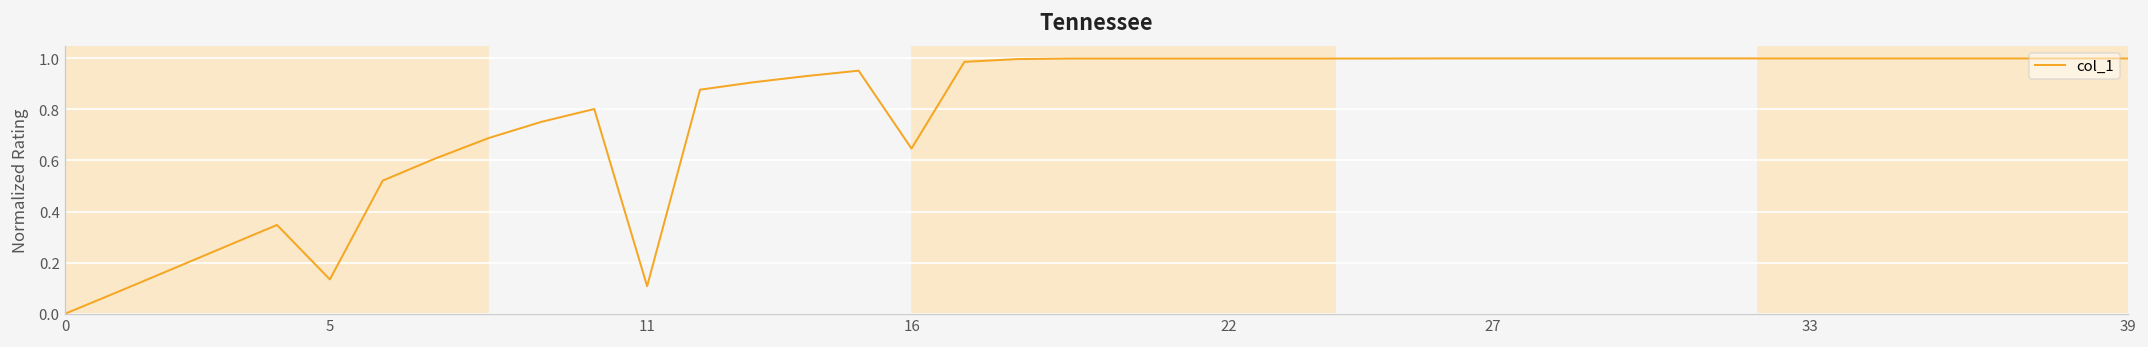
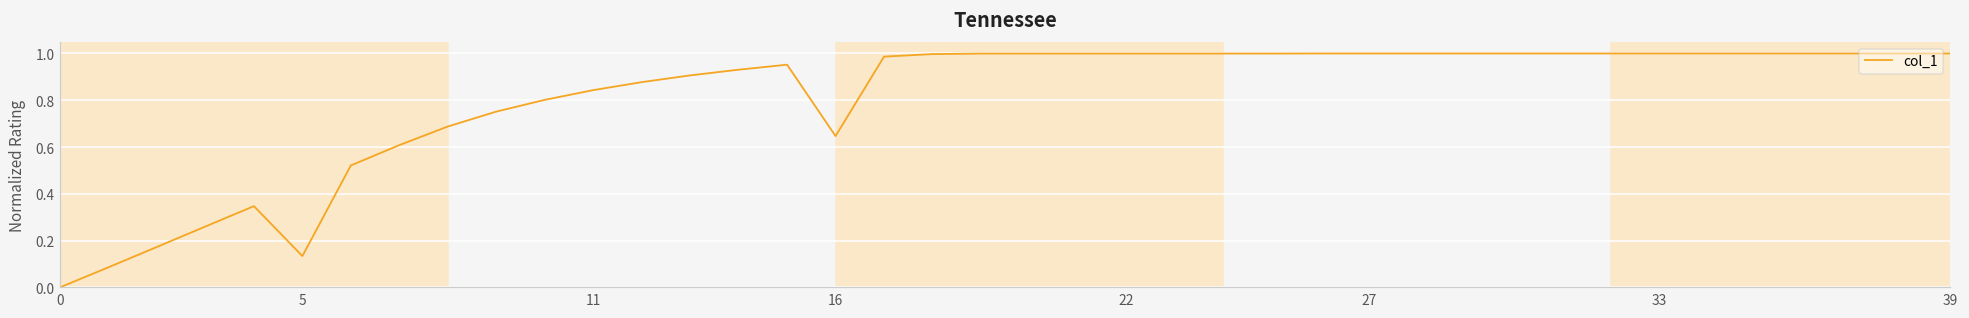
  {
    "0": 0.00,
    "5": 0.13,
-   "11": 0.11,
+   "11": 0.84,
    "16": 0.65,
    "22": 1.00,
    "27": 1.00,
    "33": 1.00,
    "39": 1.00
  }
